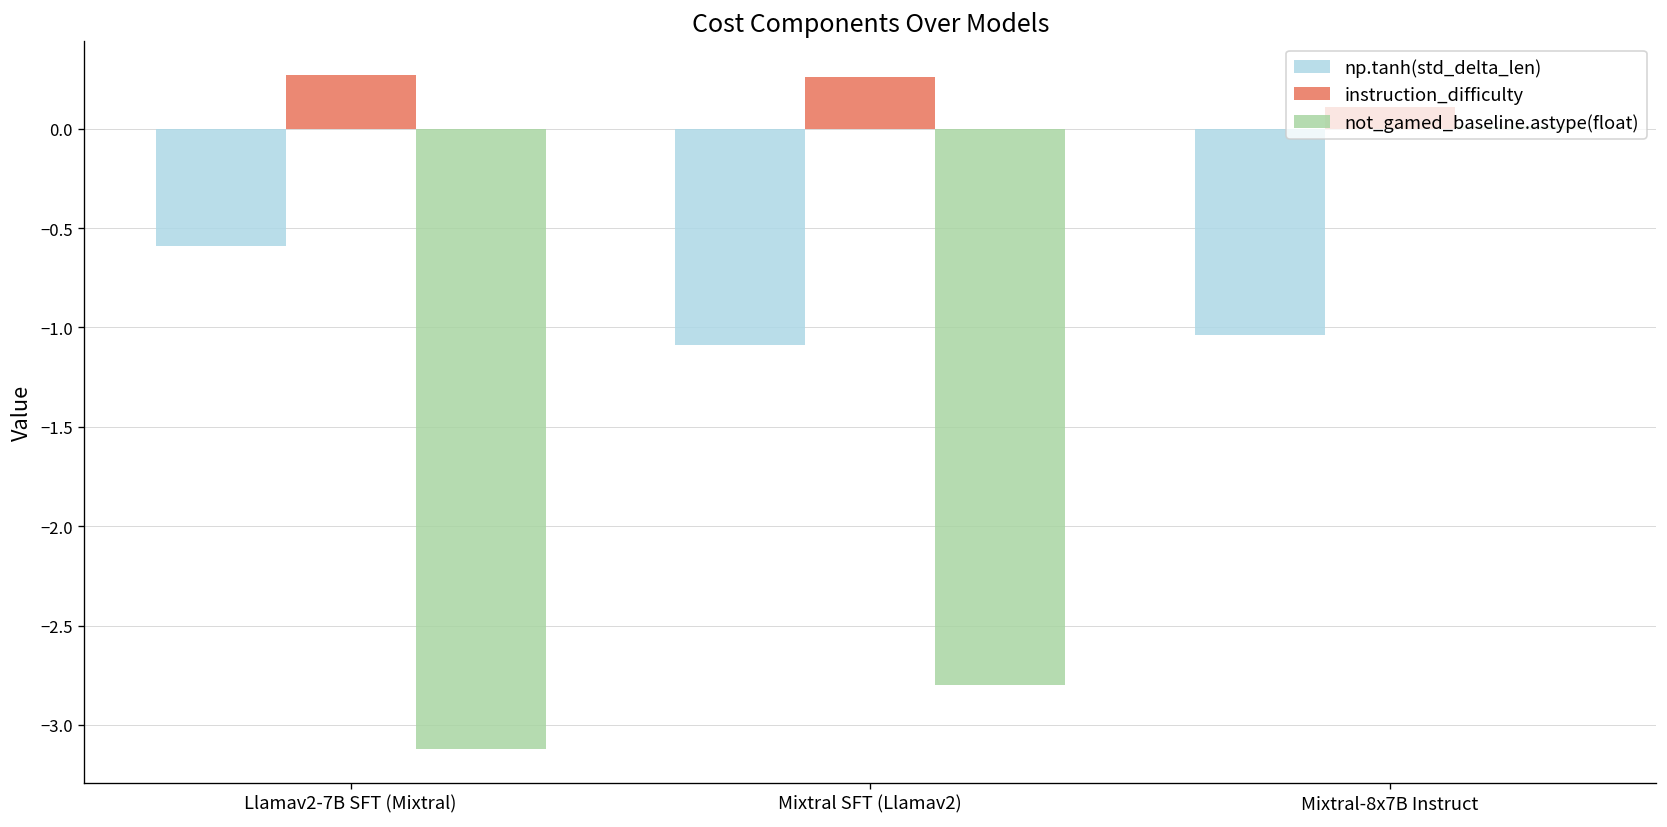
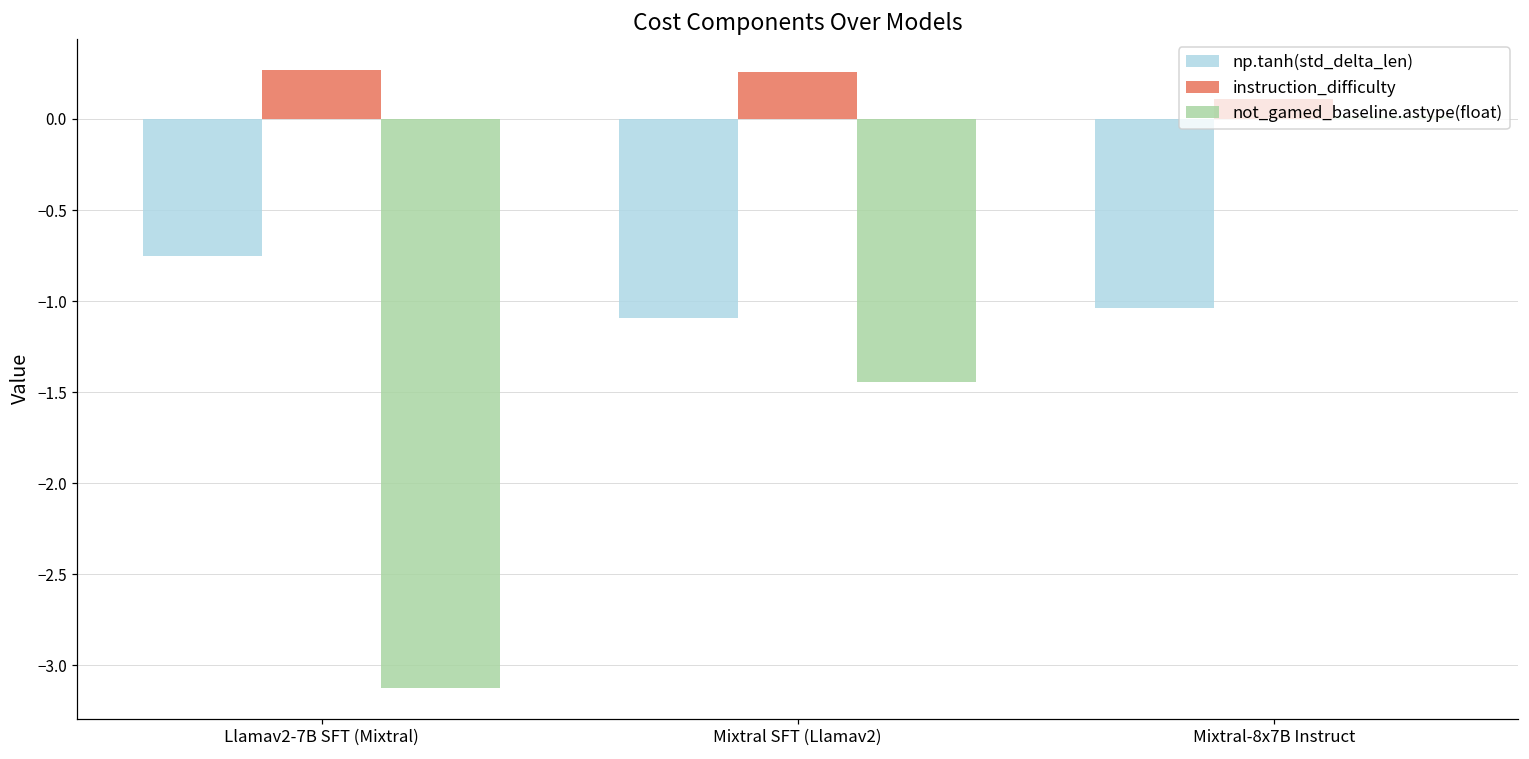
  {
    "np.tanh(std_delta_len)": {
-     "Llamav2-7B SFT (Mixtral)": -0.59,
+     "Llamav2-7B SFT (Mixtral)": -0.75,
      "Mixtral SFT (Llamav2)": -1.09,
      "Mixtral-8x7B Instruct": -1.04
    },
    "instruction_difficulty": {
      "Llamav2-7B SFT (Mixtral)": 0.27,
      "Mixtral SFT (Llamav2)": 0.26
    },
    "not_gamed_baseline.astype(float)": {
      "Llamav2-7B SFT (Mixtral)": -3.12,
-     "Mixtral SFT (Llamav2)": -2.80
+     "Mixtral SFT (Llamav2)": -1.44
    }
  }
